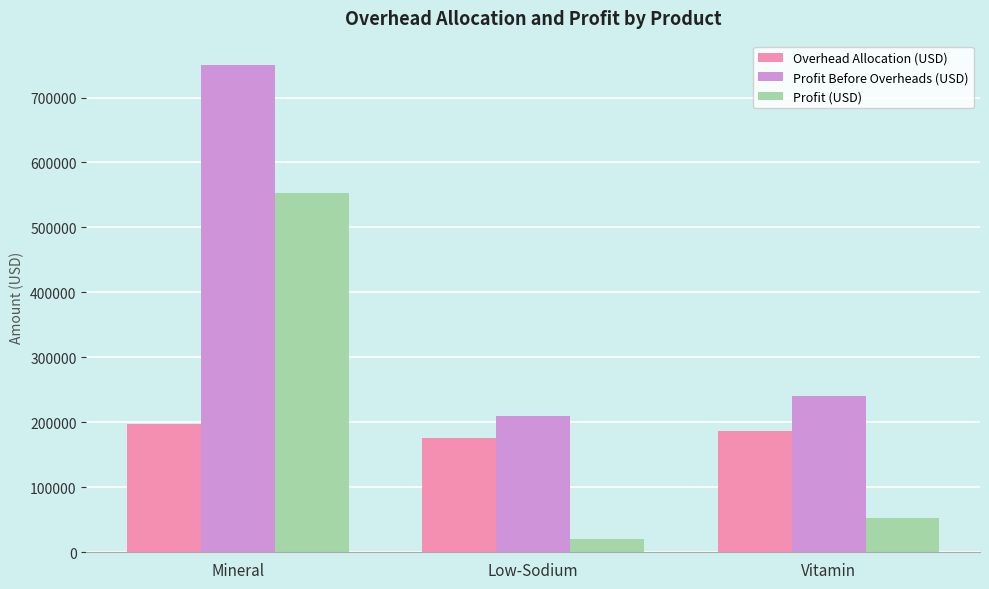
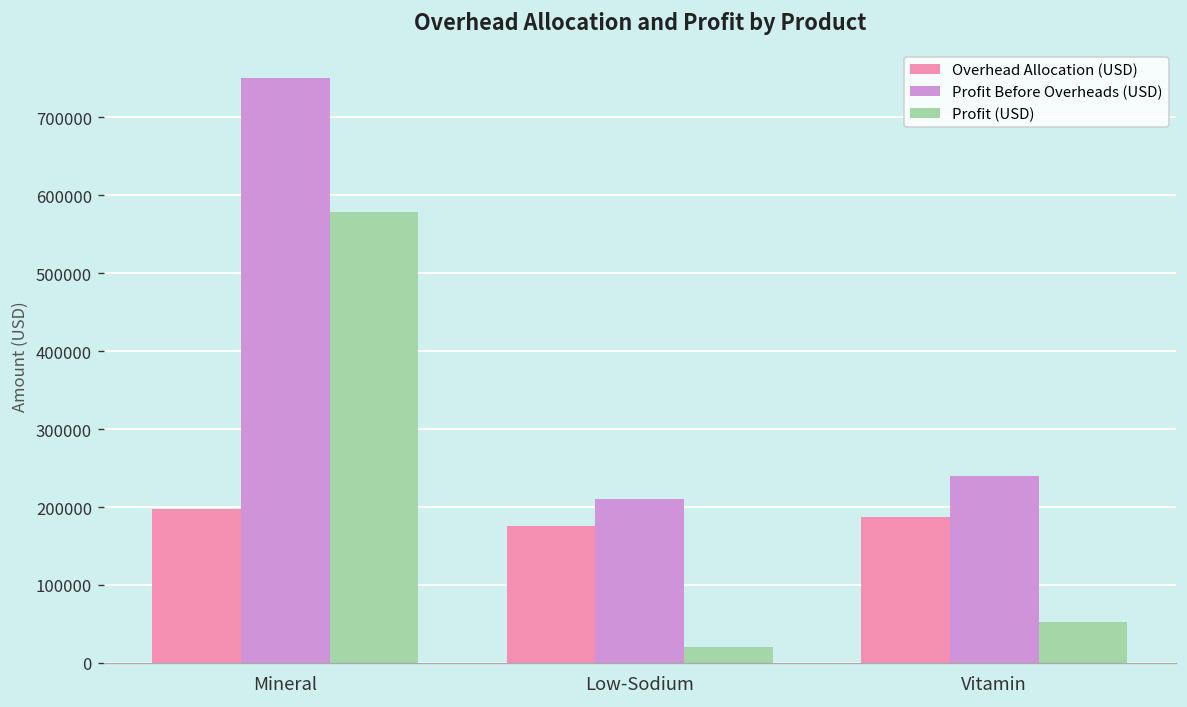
  {
    "Profit (USD)": {
-     "Mineral": 550000,
+     "Mineral": 580000,
      "Low-Sodium": 20000,
      "Vitamin": 50000
    }
  }
